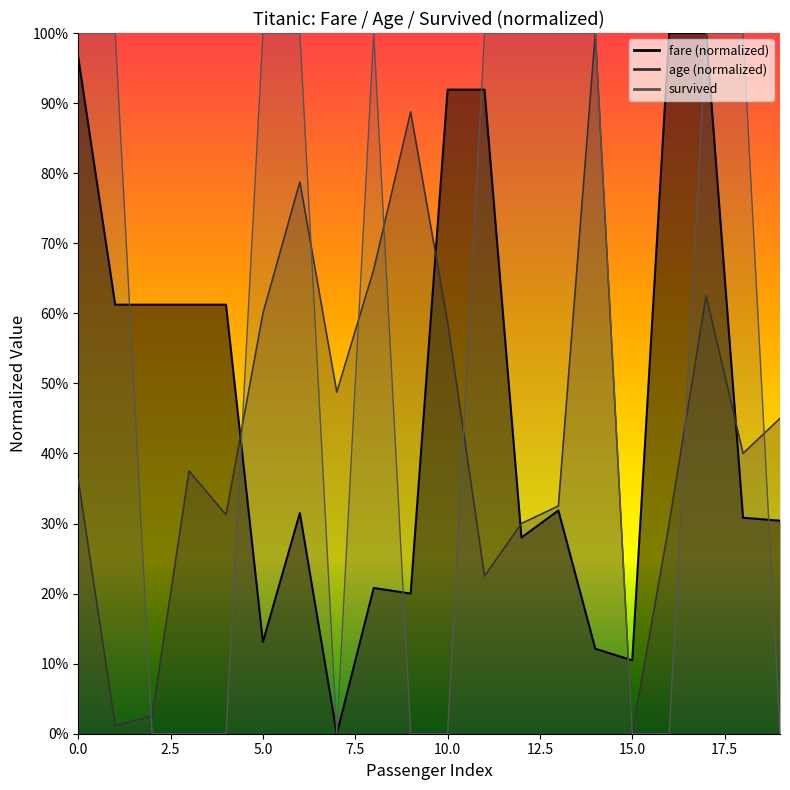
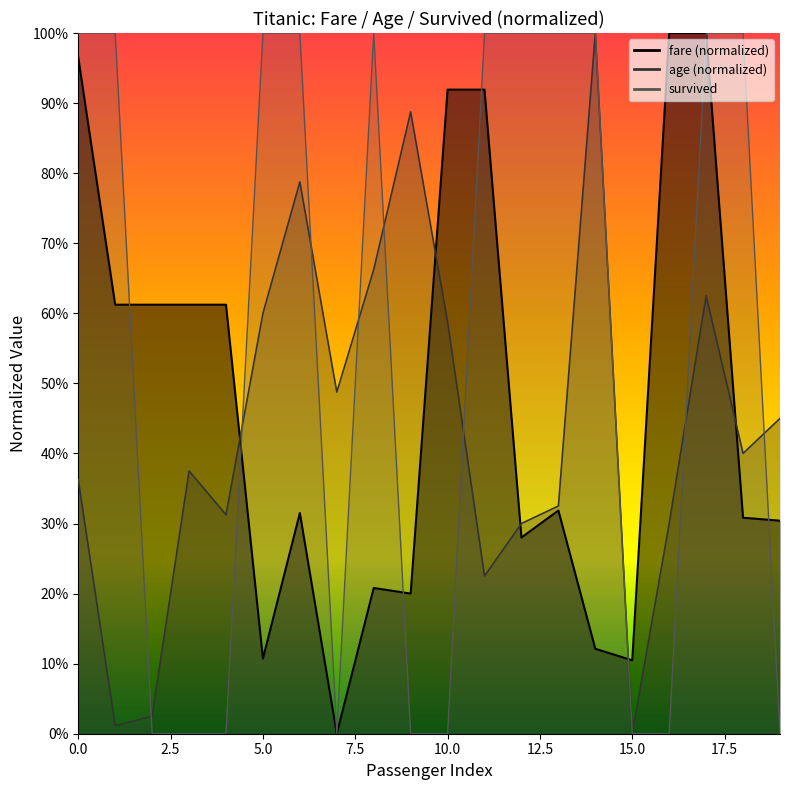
  {
    "fare (normalized)": {
      "0.0": "97%",
-     "5.0": "13%",
+     "5.0": "11%",
      "10.0": "92%",
      "15.0": "10%"
    }
  }
